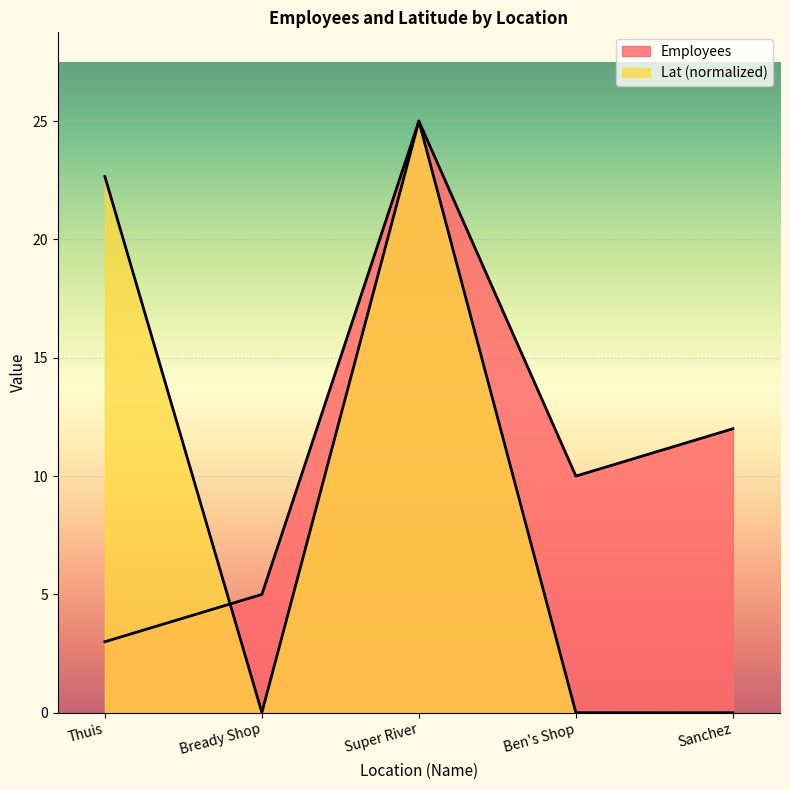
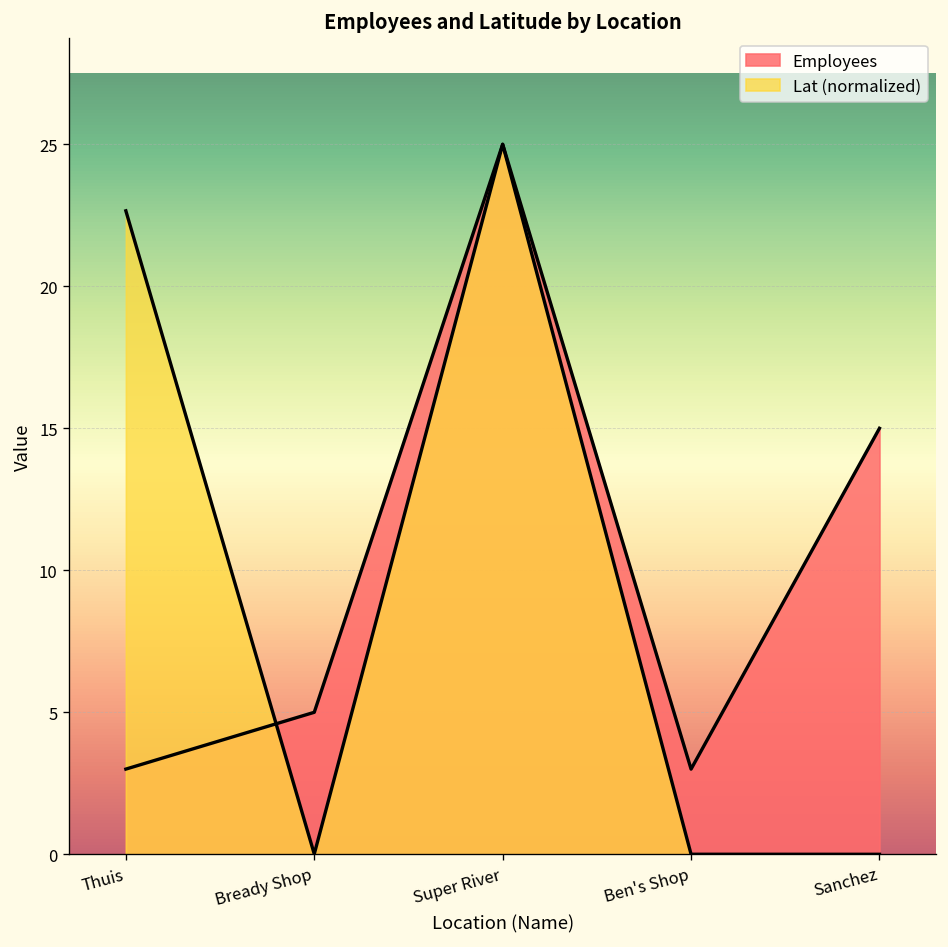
  {
    "Employees": {
      "Thuis": 3,
      "Bready Shop": 5,
-     "Ben's Shop": 10,
-     "Sanchez": 12
+     "Ben's Shop": 3,
+     "Sanchez": 15
    },
    "Lat (normalized)": {
      "Thuis": 22.7,
      "Bready Shop": 0,
      "Ben's Shop": 0,
      "Sanchez": 0
    }
  }
